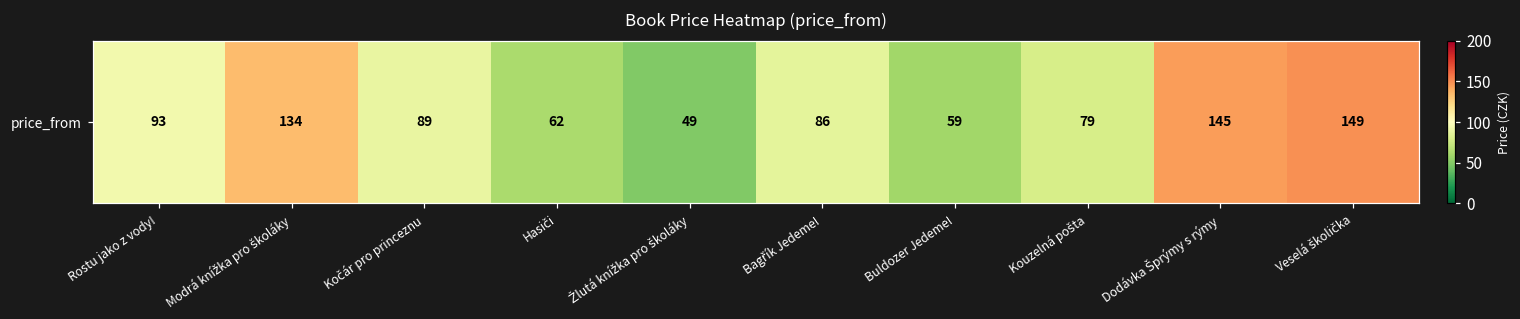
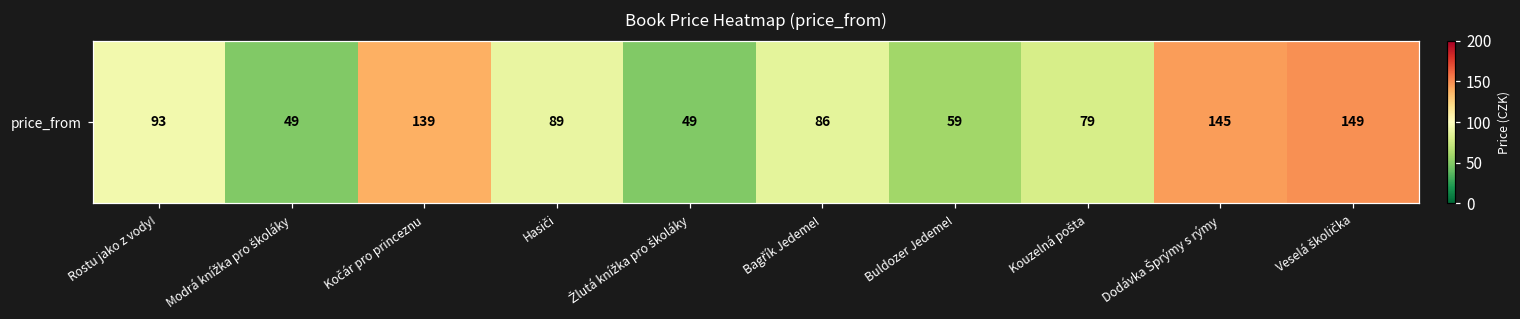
  {
    "price_from": {
      "Rostu jako z vody!": 93,
-     "Modrá knížka pro školáky": 134,
-     "Kočár pro princeznu": 89,
-     "Hasiči": 62,
+     "Modrá knížka pro školáky": 49,
+     "Kočár pro princeznu": 139,
+     "Hasiči": 89,
      "Žlutá knížka pro školáky": 49,
      "Bagřík Jedeme!": 86,
      "Buldozer Jedeme!": 59,
      "Kouzelná pošta": 79,
      "Dodávka Šprýmy s rýmy": 145,
      "Veselá školička": 149
    }
  }
